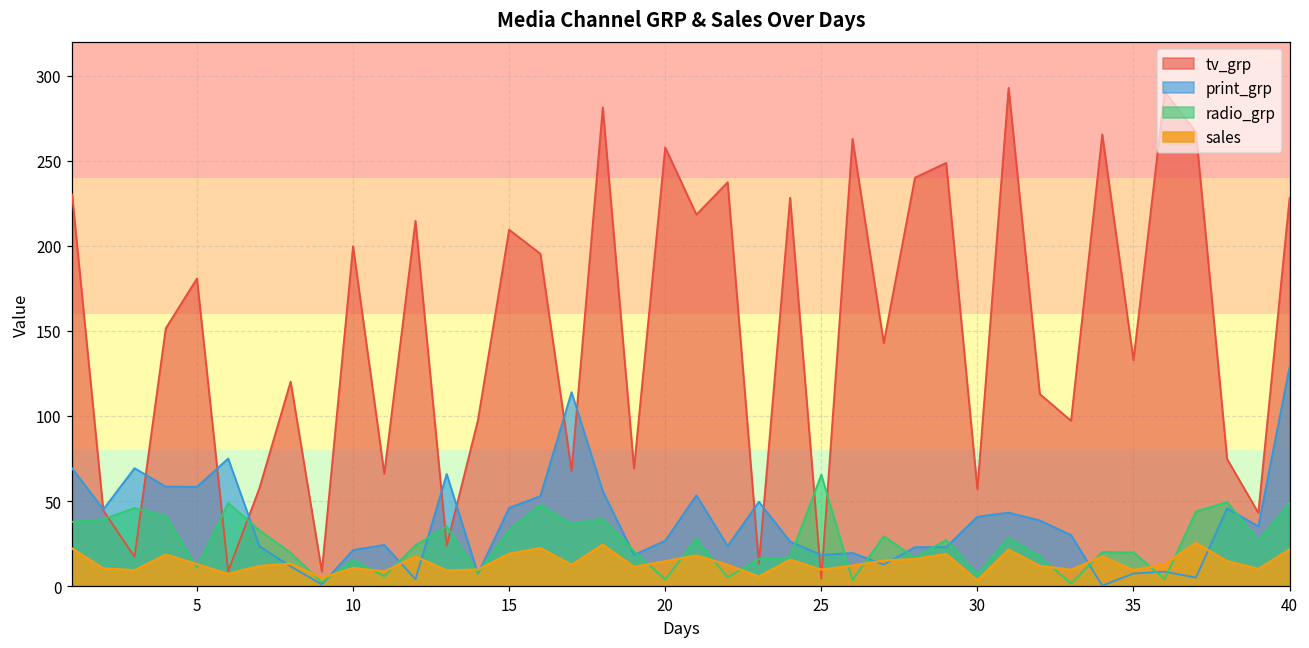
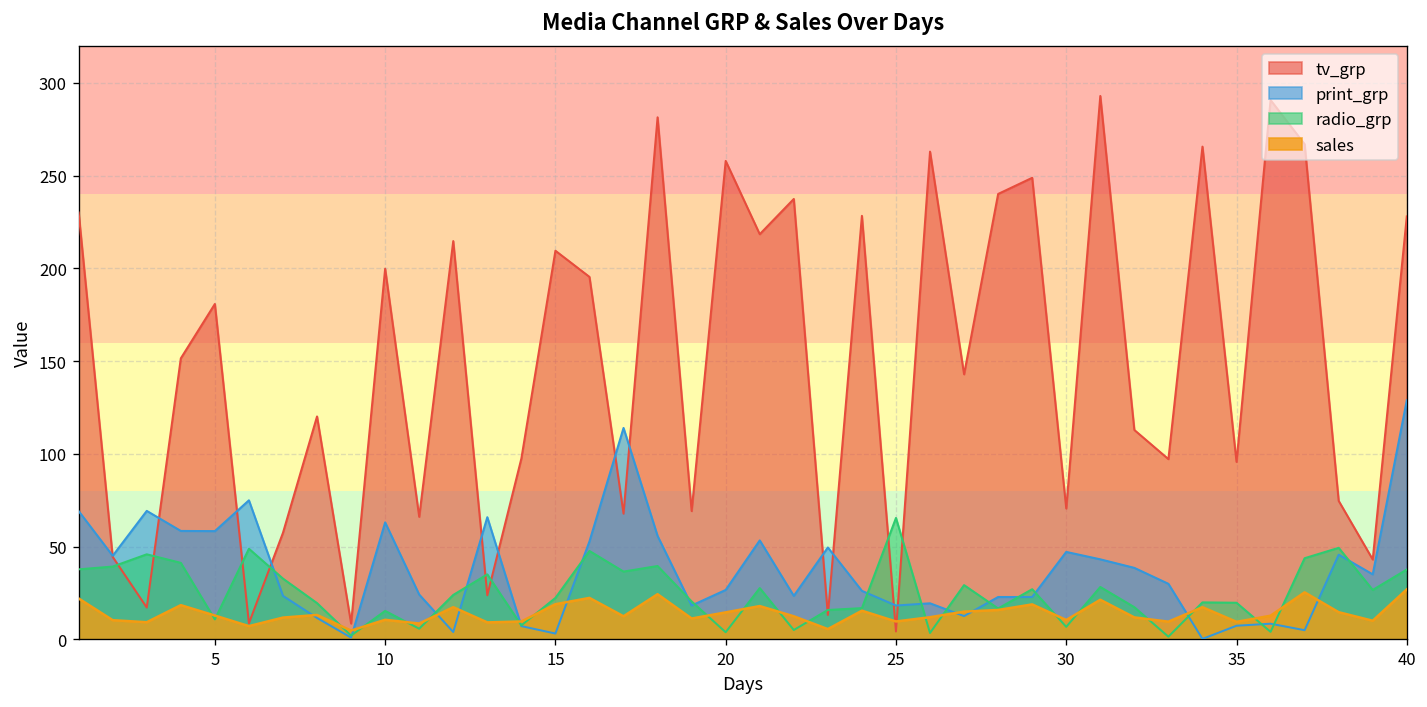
  {
    "tv_grp": {
      "5": 181,
      "10": 200,
      "15": 210,
      "20": 258,
      "25": 4,
-     "30": 57,
-     "35": 133,
+     "30": 71,
+     "35": 96,
      "40": 228
    },
    "print_grp": {
      "5": 58,
-     "10": 21,
-     "15": 46,
+     "10": 63,
+     "15": 3,
      "20": 27,
      "25": 18,
-     "30": 41,
+     "30": 47,
      "35": 7,
      "40": 129
    },
    "radio_grp": {
      "5": 11,
      "10": 15,
-     "15": 33,
+     "15": 22,
      "20": 4,
      "25": 66,
      "30": 7,
      "35": 20,
-     "40": 49
+     "40": 38
    },
    "sales": {
      "5": 13,
      "10": 11,
      "15": 19,
      "20": 15,
      "25": 10,
-     "30": 3,
+     "30": 11,
      "35": 10,
-     "40": 22
+     "40": 27
    }
  }
